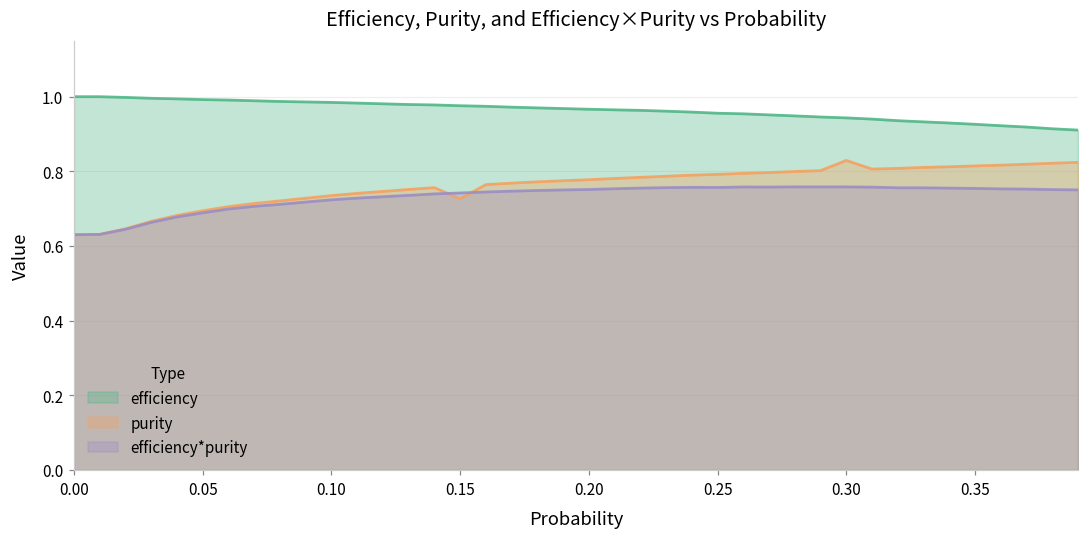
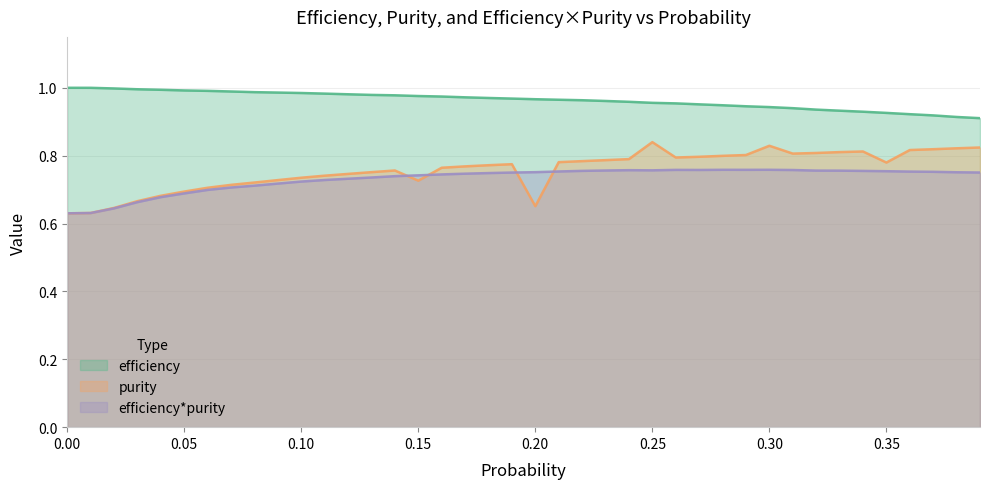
  {
    "purity": {
      "0.10": 0.74,
      "0.15": 0.73,
-     "0.20": 0.78,
-     "0.25": 0.79,
+     "0.20": 0.65,
+     "0.25": 0.84,
      "0.30": 0.83,
-     "0.35": 0.81
+     "0.35": 0.78
    }
  }
